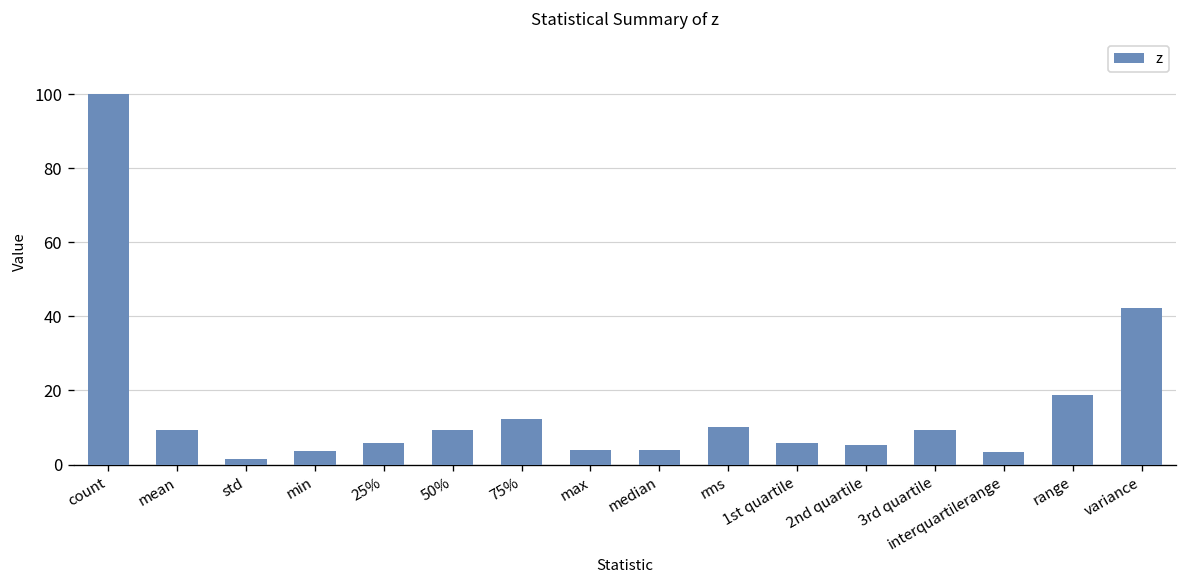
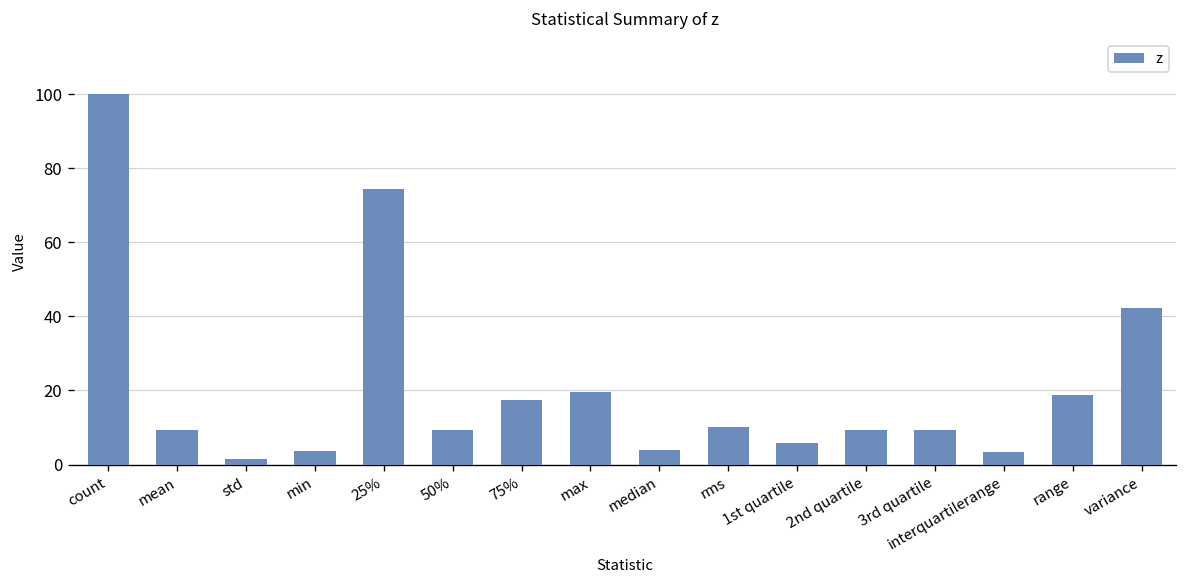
  {
    "count": 100,
    "mean": 9,
    "std": 1,
    "min": 4,
-   "25%": 6,
+   "25%": 74,
    "50%": 9,
-   "75%": 12,
-   "max": 4,
+   "75%": 18,
+   "max": 20,
    "median": 4,
    "rms": 10,
    "1st quartile": 6,
-   "2nd quartile": 5,
+   "2nd quartile": 9,
    "3rd quartile": 9,
    "interquartilerange": 3,
    "range": 19,
    "variance": 42
  }
